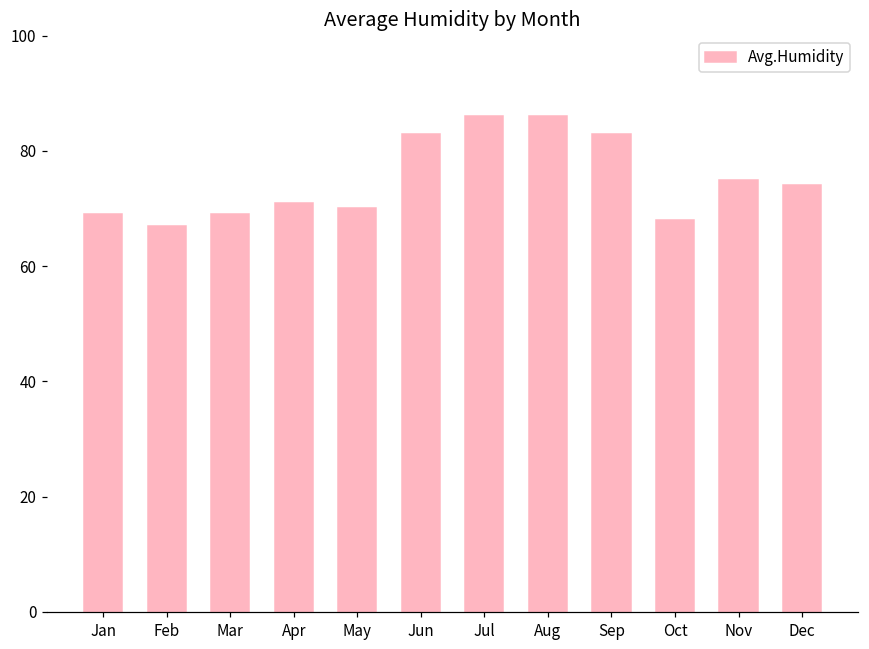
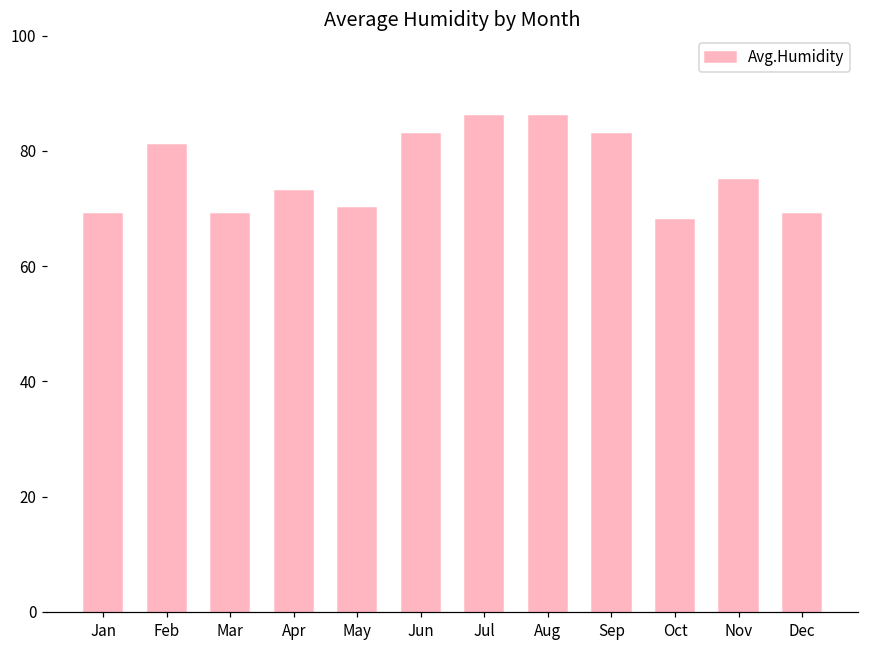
  {
    "Jan": 69,
-   "Feb": 67,
+   "Feb": 81,
    "Mar": 69,
-   "Apr": 71,
+   "Apr": 73,
    "May": 70,
    "Jun": 83,
    "Jul": 86,
    "Aug": 86,
    "Sep": 83,
    "Oct": 68,
    "Nov": 75,
-   "Dec": 74
+   "Dec": 69
  }
